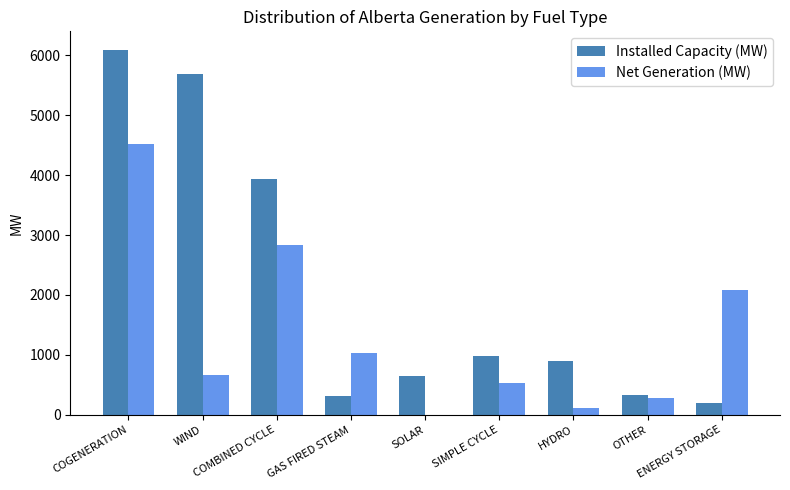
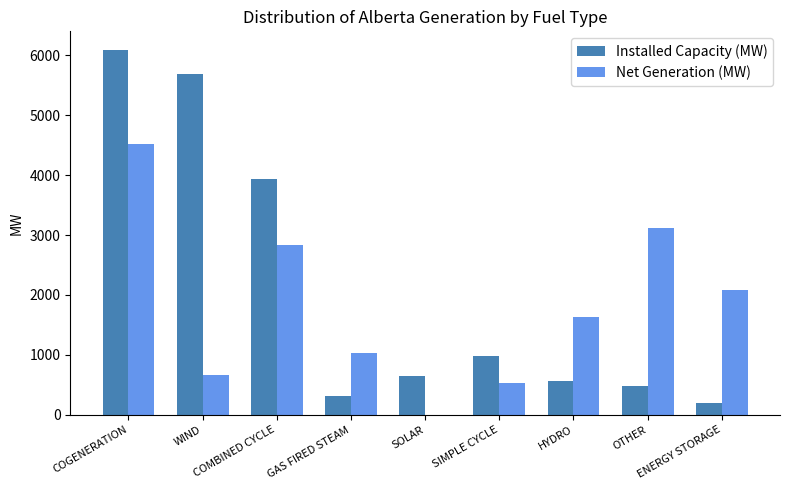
  {
    "Installed Capacity (MW)": {
      "COGENERATION": 6100,
      "WIND": 5700,
      "COMBINED CYCLE": 3900,
      "GAS FIRED STEAM": 300,
      "SOLAR": 700,
      "SIMPLE CYCLE": 1000,
-     "HYDRO": 900,
-     "OTHER": 300,
+     "HYDRO": 600,
+     "OTHER": 500,
      "ENERGY STORAGE": 200
    },
    "Net Generation (MW)": {
      "COGENERATION": 4500,
      "WIND": 700,
      "COMBINED CYCLE": 2800,
      "GAS FIRED STEAM": 1000,
      "SIMPLE CYCLE": 500,
-     "HYDRO": 100,
-     "OTHER": 300,
+     "HYDRO": 1600,
+     "OTHER": 3100,
      "ENERGY STORAGE": 2100
    }
  }
